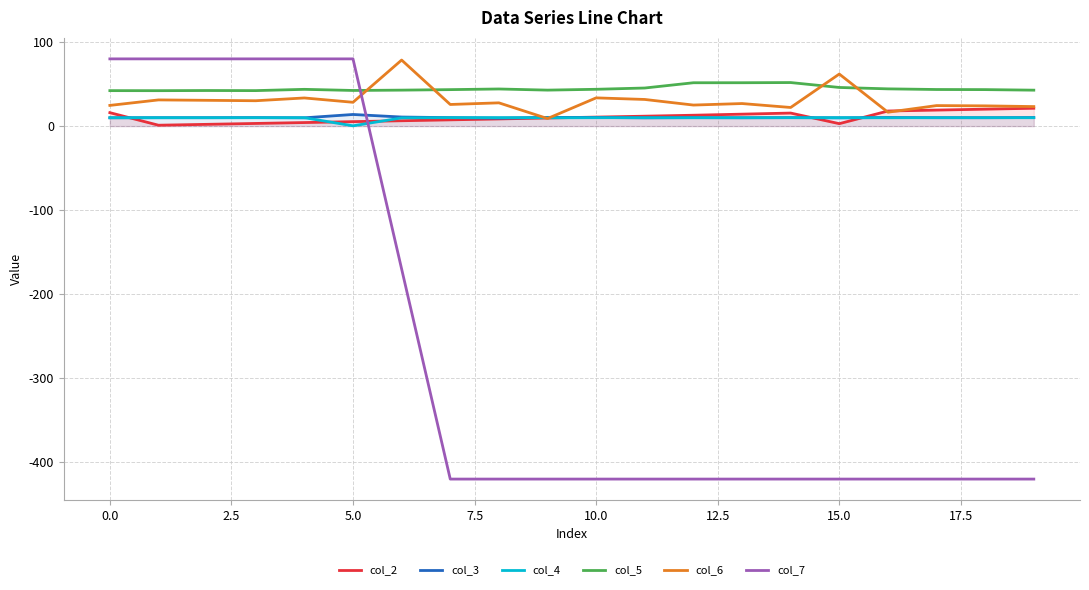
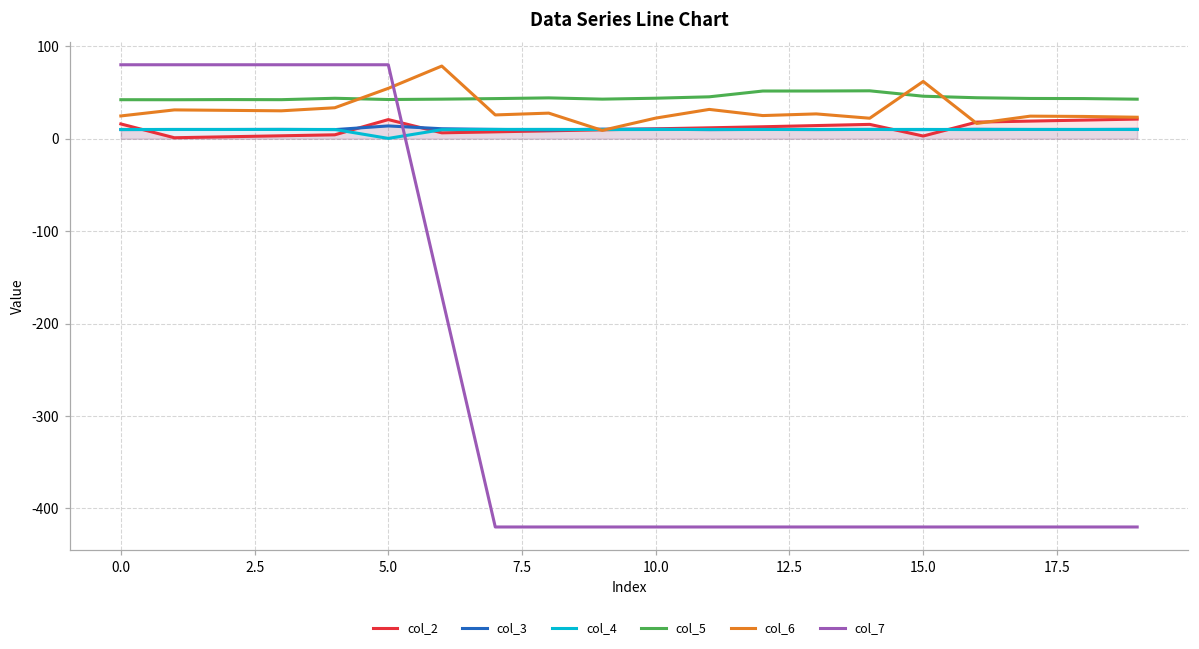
  {
    "col_2": {
      "0.0": 20,
-     "5.0": 10,
+     "5.0": 20,
      "15.0": 0
    },
    "col_3": {
      "5.0": 10
    },
    "col_4": {
      "5.0": 0
    },
    "col_5": {
      "0.0": 40,
      "5.0": 40,
      "10.0": 40,
      "15.0": 50
    },
    "col_6": {
      "0.0": 20,
-     "5.0": 30,
-     "10.0": 30,
+     "5.0": 50,
+     "10.0": 20,
      "15.0": 60
    },
    "col_7": {
      "0.0": 80,
      "5.0": 80,
      "10.0": -420,
      "15.0": -420
    }
  }
